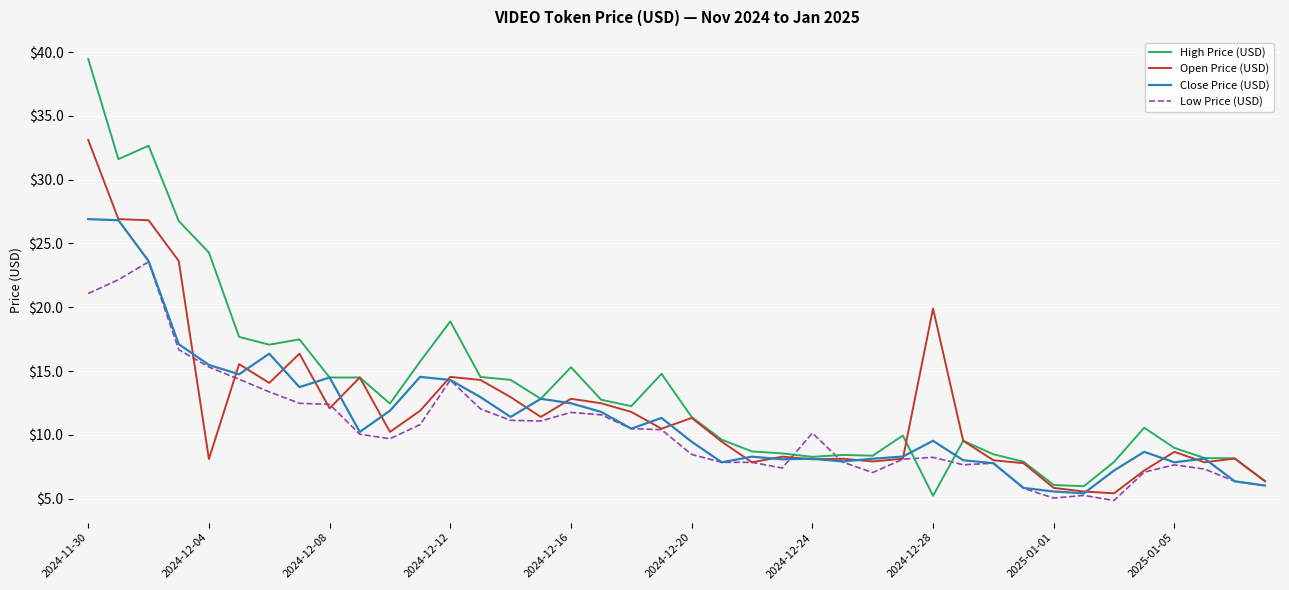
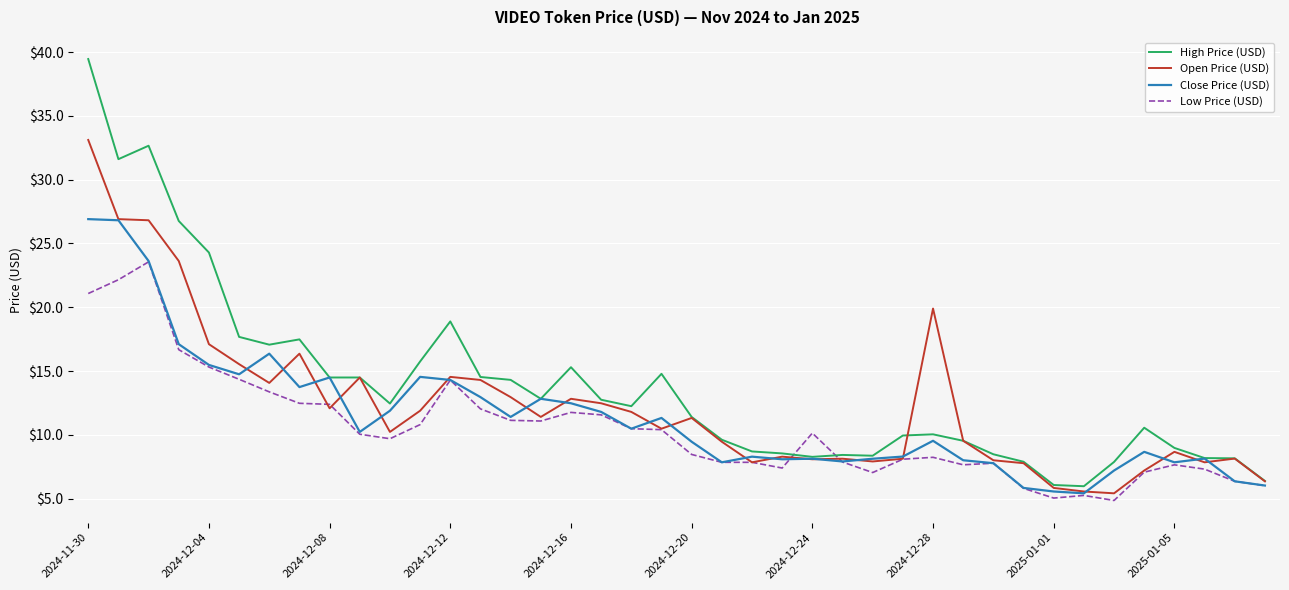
  {
    "High Price (USD)": {
      "2024-11-30": "$39.5",
      "2024-12-04": "$24.3",
      "2024-12-12": "$18.9",
      "2024-12-16": "$15.3",
-     "2024-12-28": "$5.2",
+     "2024-12-28": "$10.0",
      "2025-01-01": "$6.1",
      "2025-01-05": "$9.0"
    },
    "Open Price (USD)": {
      "2024-11-30": "$33.1",
-     "2024-12-04": "$8.1",
+     "2024-12-04": "$17.1",
      "2024-12-08": "$12.1",
      "2024-12-12": "$14.5",
      "2024-12-16": "$12.8",
      "2024-12-28": "$19.9",
      "2025-01-01": "$5.8",
      "2025-01-05": "$8.7"
    },
    "Close Price (USD)": {
      "2024-11-30": "$26.9",
      "2024-12-16": "$12.5",
      "2024-12-20": "$9.5",
      "2024-12-28": "$9.5",
      "2025-01-01": "$5.6"
    },
    "Low Price (USD)": {
      "2024-11-30": "$21.1",
      "2024-12-08": "$12.4",
      "2024-12-16": "$11.8",
      "2024-12-20": "$8.5",
      "2024-12-24": "$10.1",
      "2024-12-28": "$8.2",
      "2025-01-01": "$5.0"
    }
  }
